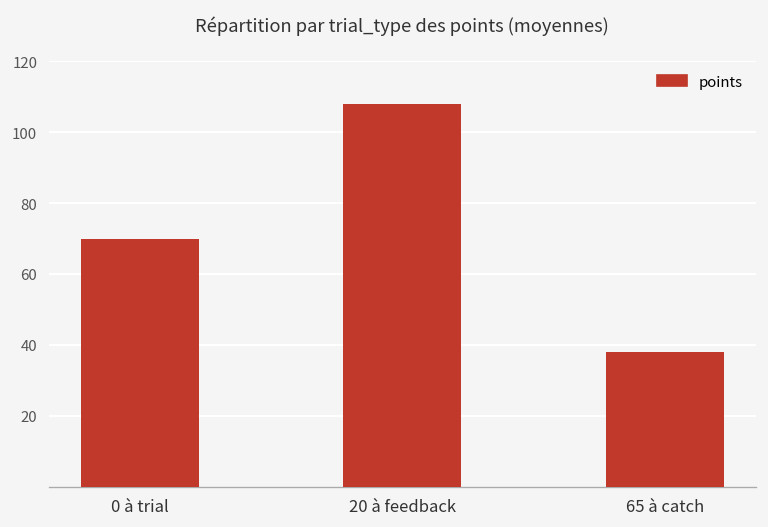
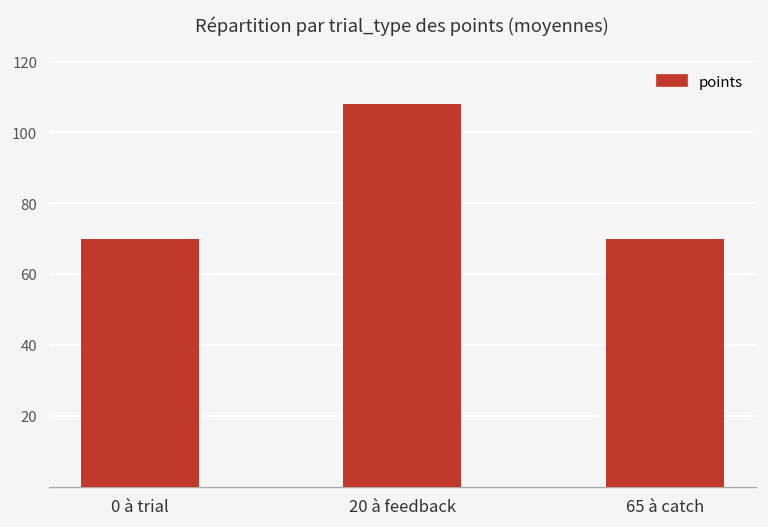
  {
    "0 à trial": 70,
    "20 à feedback": 108,
-   "65 à catch": 38
+   "65 à catch": 70
  }
